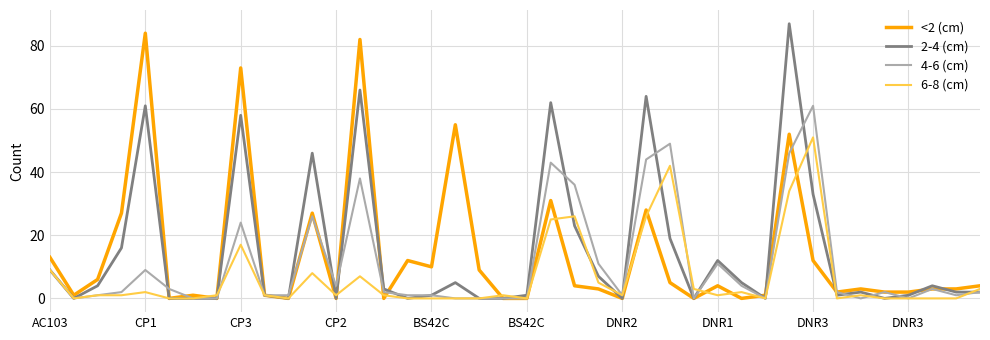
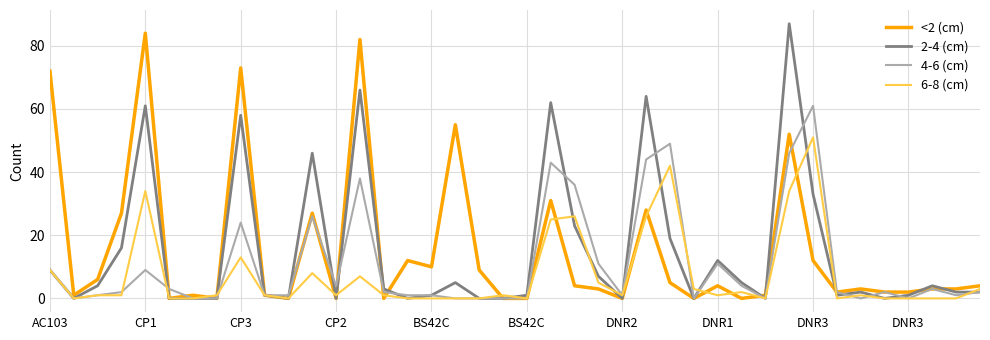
  {
    "<2 (cm)": {
-     "AC103": 13,
+     "AC103": 72,
      "CP1": 84,
      "CP3": 73,
      "DNR1": 4
    },
    "2-4 (cm)": {
      "CP1": 61,
      "CP3": 58,
      "DNR1": 12
    },
    "4-6 (cm)": {
      "CP1": 9,
      "CP3": 24,
      "CP2": 4,
      "DNR1": 11
    },
    "6-8 (cm)": {
-     "CP1": 2,
-     "CP3": 17,
+     "CP1": 34,
+     "CP3": 13,
      "CP2": 1,
      "DNR1": 1
    }
  }
